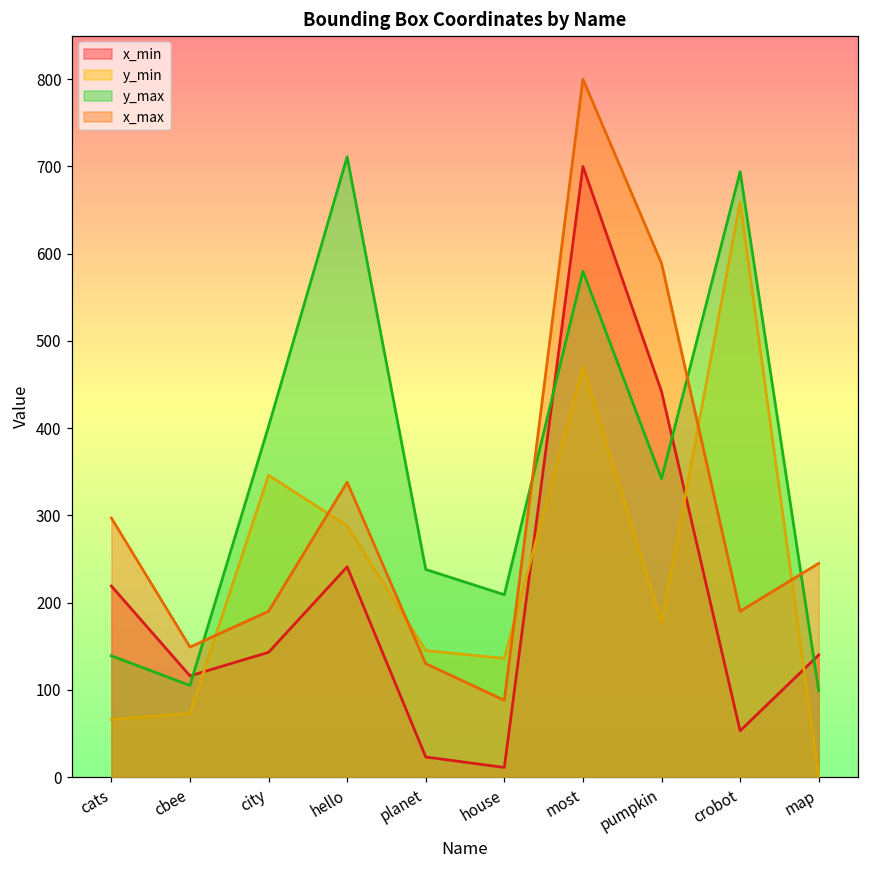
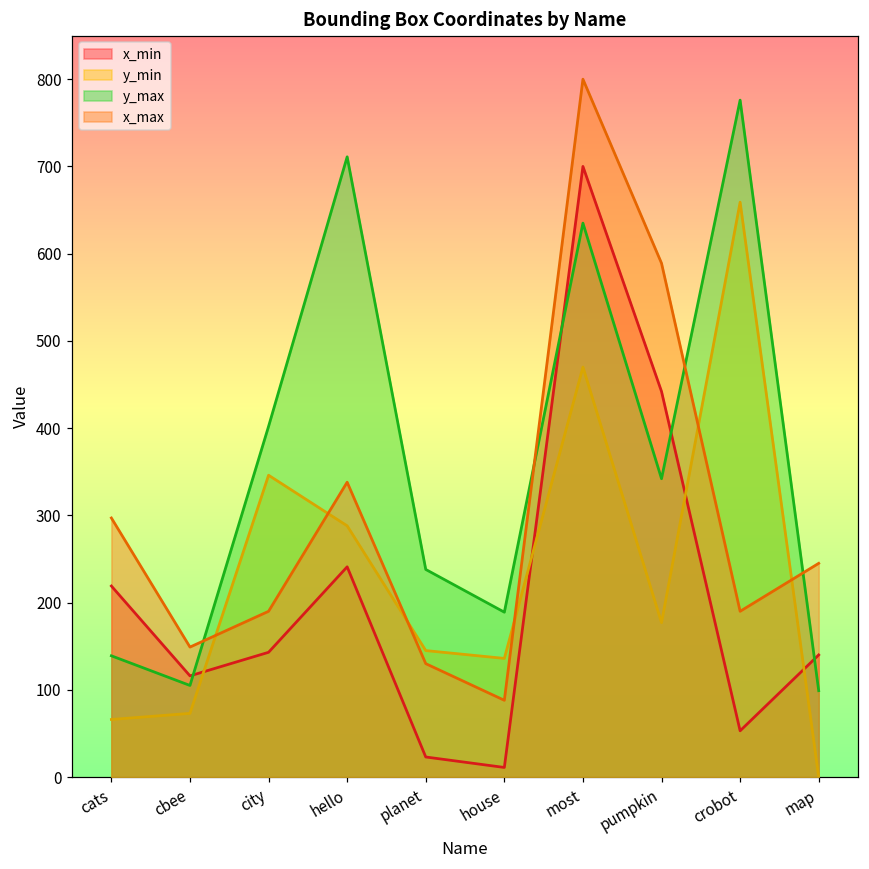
  {
    "y_max": {
      "cats": 140,
      "cbee": 110,
      "city": 400,
      "hello": 710,
      "planet": 240,
-     "house": 210,
-     "most": 580,
+     "house": 190,
+     "most": 640,
      "pumpkin": 340,
-     "crobot": 690,
+     "crobot": 780,
      "map": 100
    }
  }
